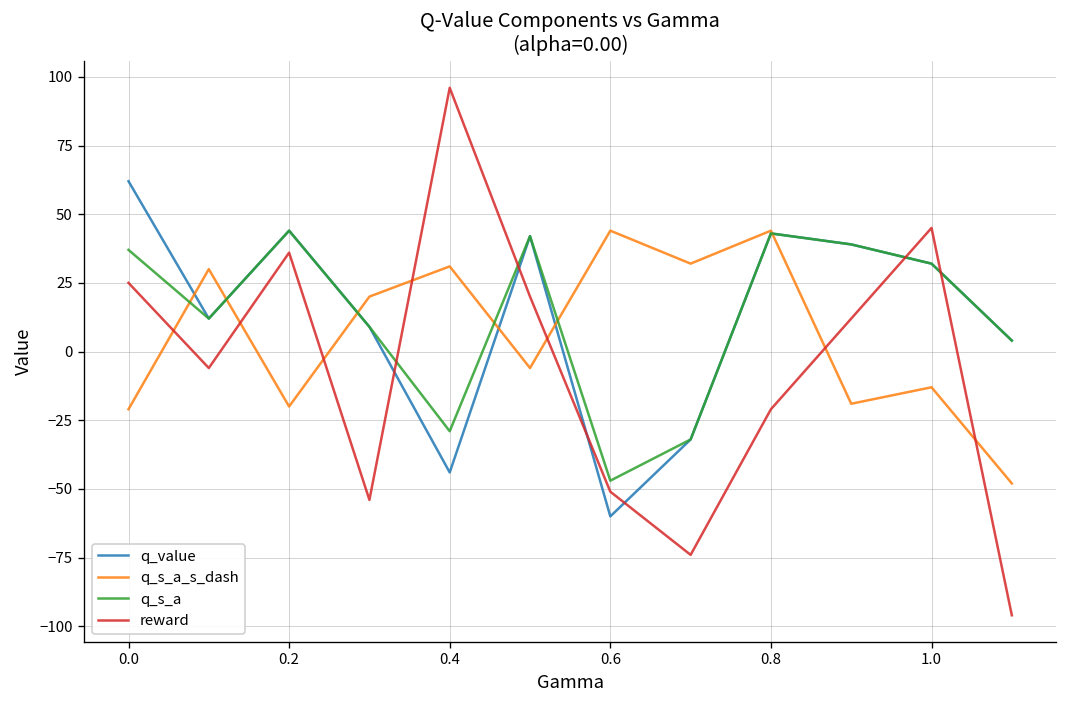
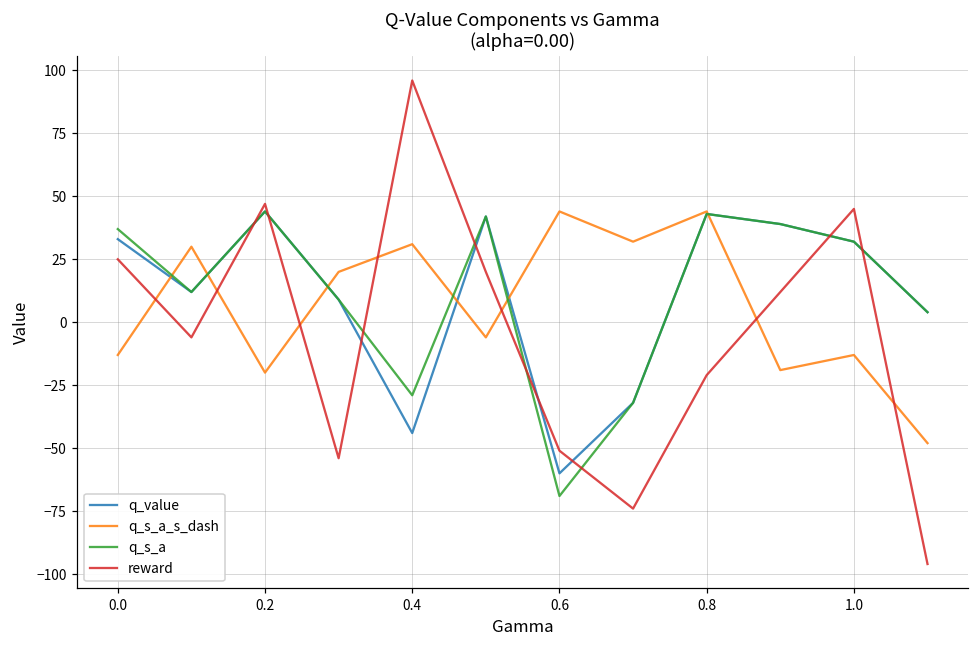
  {
    "q_value": {
-     "0.0": 62,
+     "0.0": 33,
      "0.4": -44,
      "0.6": -60
    },
    "q_s_a_s_dash": {
-     "0.0": -21,
+     "0.0": -13,
      "0.2": -20,
      "0.4": 31,
      "0.6": 44,
      "1.0": -13
    },
    "q_s_a": {
      "0.0": 37,
      "0.4": -29,
-     "0.6": -47
+     "0.6": -69
    },
    "reward": {
      "0.0": 25,
-     "0.2": 36,
+     "0.2": 47,
      "0.4": 96,
      "0.6": -51,
      "0.8": -21,
      "1.0": 45
    }
  }
